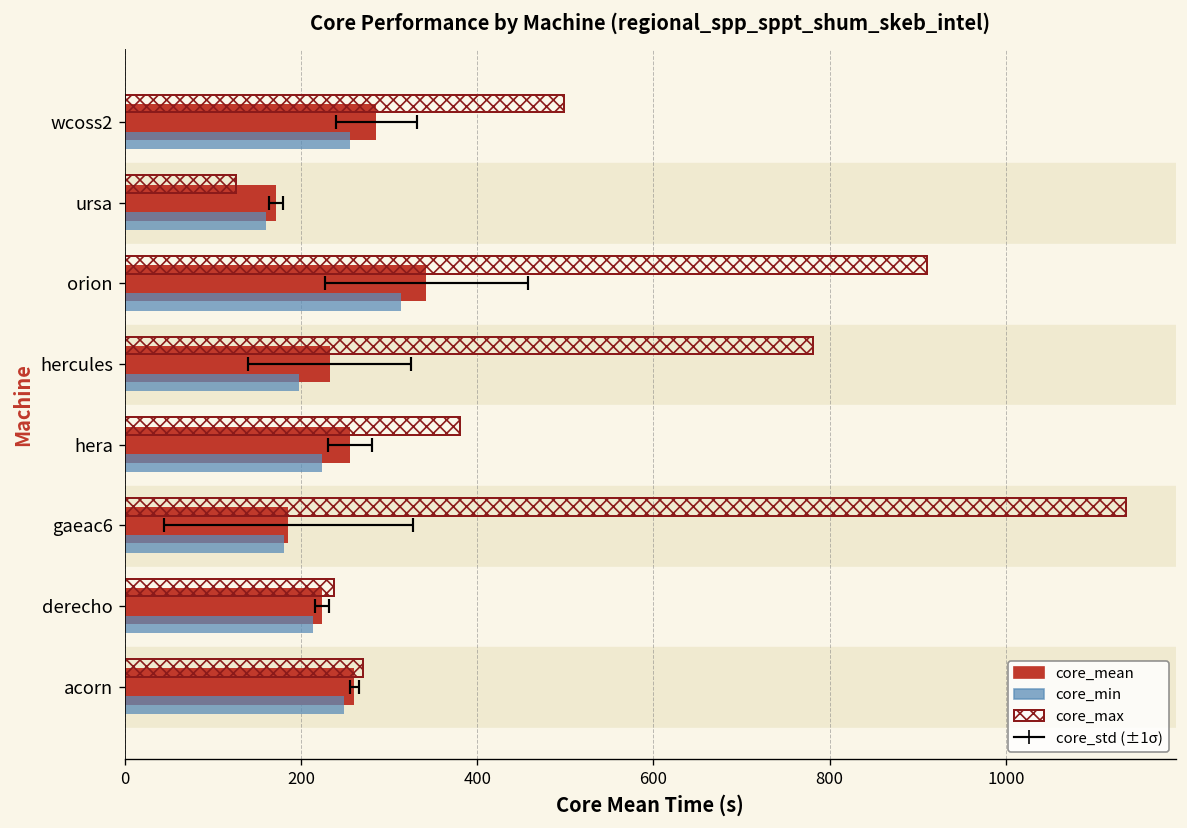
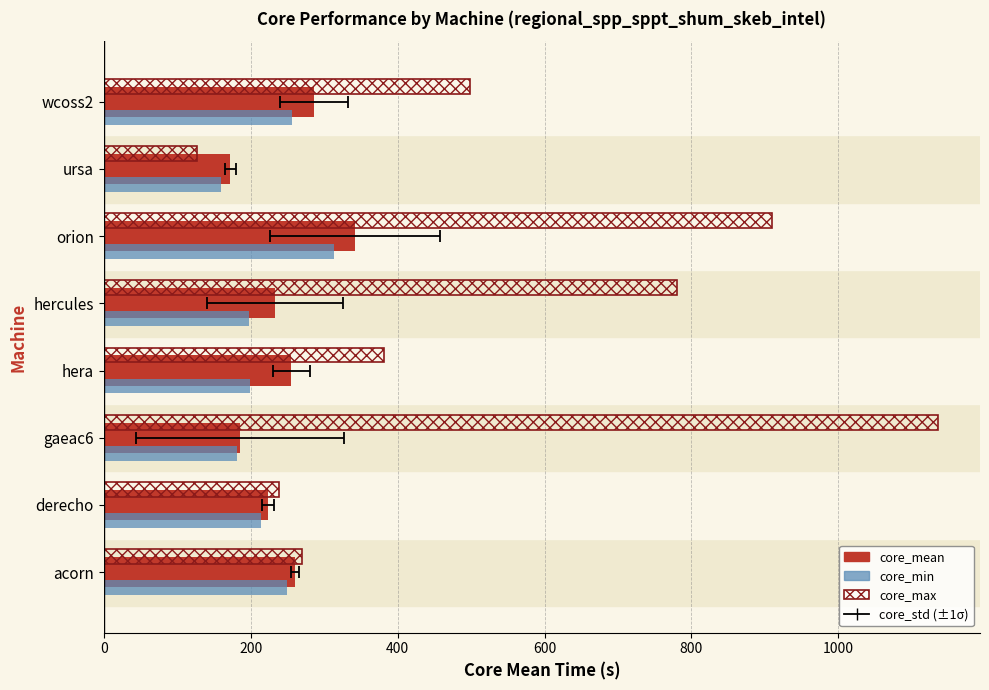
  {
    "core_mean": {
      "wcoss2": 290,
      "ursa": 170,
      "orion": 340,
      "hercules": 230,
      "hera": 260,
      "gaeac6": 190,
      "derecho": 220,
      "acorn": 260
    },
    "core_min": {
      "wcoss2": 260,
      "ursa": 160,
      "orion": 310,
      "hercules": 200,
-     "hera": 220,
+     "hera": 200,
      "gaeac6": 180,
      "derecho": 210,
      "acorn": 250
    },
    "core_max": {
      "wcoss2": 500,
      "ursa": 130,
      "orion": 910,
      "hercules": 780,
      "hera": 380,
      "gaeac6": 1140,
      "derecho": 240,
      "acorn": 270
    }
  }
